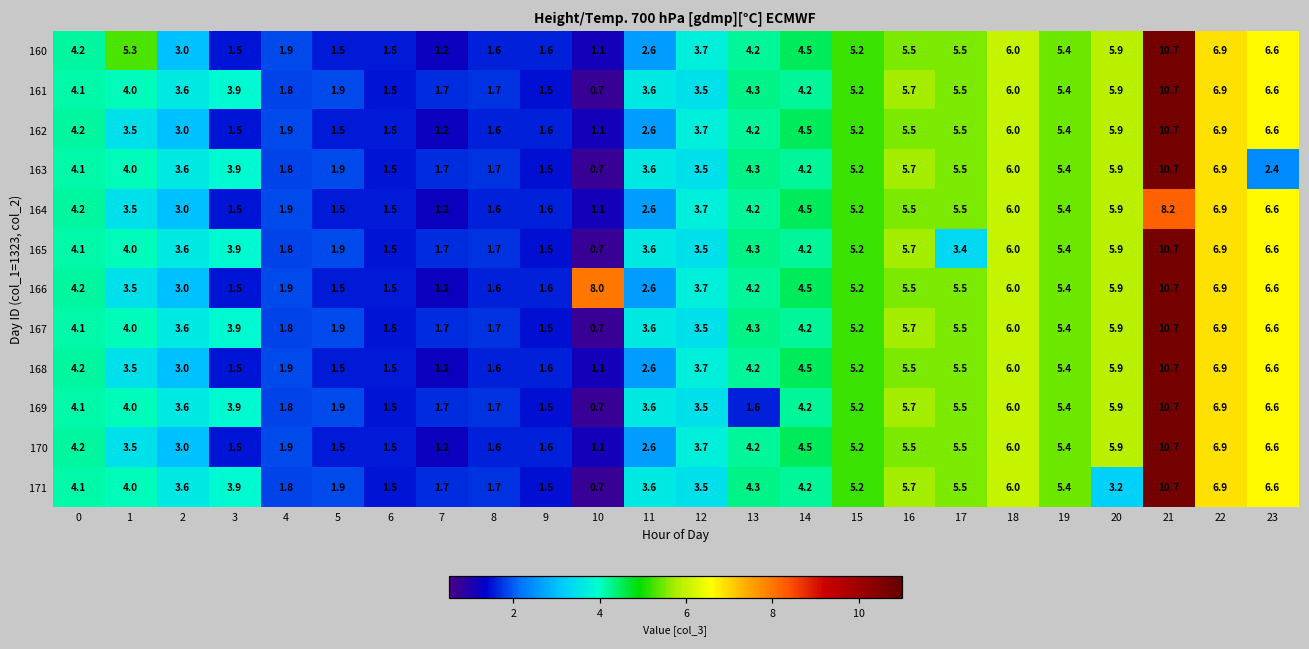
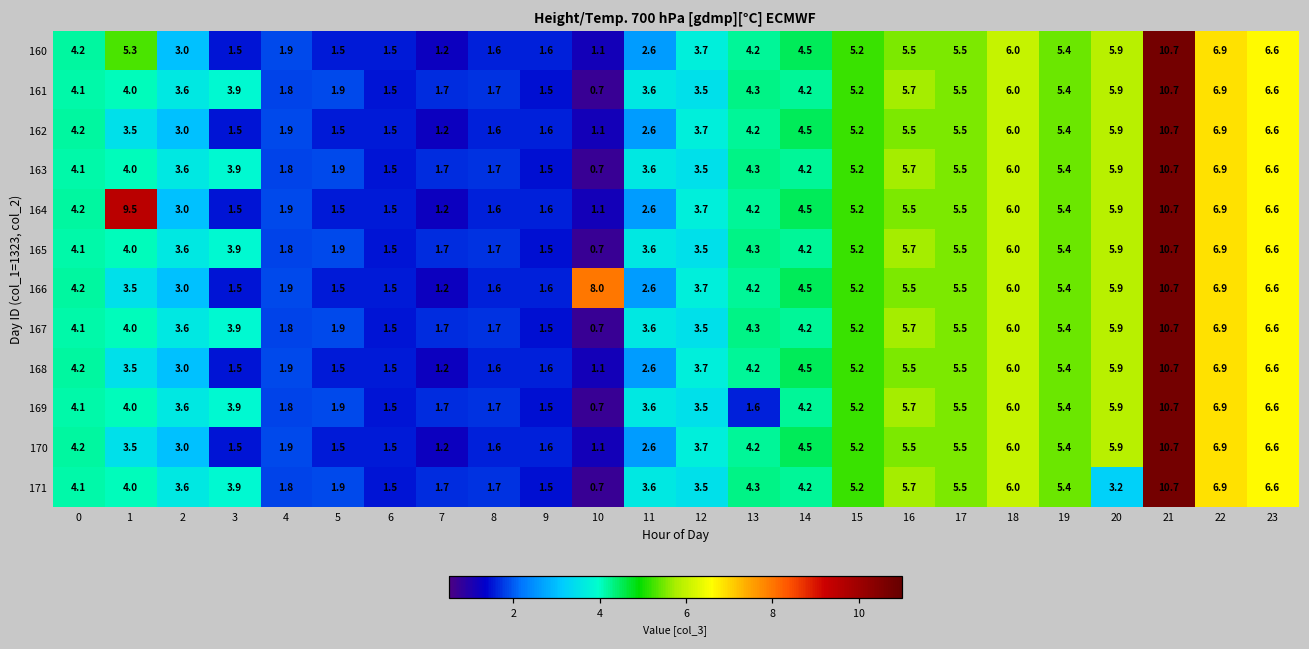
  {
    "163": {
      "0": 4.1,
      "1": 4.0,
      "2": 3.6,
      "3": 3.9,
      "4": 1.8,
      "5": 1.9,
      "6": 1.5,
      "7": 1.7,
      "8": 1.7,
      "9": 1.5,
      "10": 0.7,
      "11": 3.6,
      "12": 3.5,
      "13": 4.3,
      "14": 4.2,
      "15": 5.2,
      "16": 5.7,
      "17": 5.5,
      "18": 6.0,
      "19": 5.4,
      "20": 5.9,
      "21": 10.7,
      "22": 6.9,
-     "23": 2.4
+     "23": 6.6
    },
    "164": {
      "0": 4.2,
-     "1": 3.5,
+     "1": 9.5,
      "2": 3.0,
      "3": 1.5,
      "4": 1.9,
      "5": 1.5,
      "6": 1.5,
      "7": 1.2,
      "8": 1.6,
      "9": 1.6,
      "10": 1.1,
      "11": 2.6,
      "12": 3.7,
      "13": 4.2,
      "14": 4.5,
      "15": 5.2,
      "16": 5.5,
      "17": 5.5,
      "18": 6.0,
      "19": 5.4,
      "20": 5.9,
-     "21": 8.2,
+     "21": 10.7,
      "22": 6.9,
      "23": 6.6
    },
    "165": {
      "0": 4.1,
      "1": 4.0,
      "2": 3.6,
      "3": 3.9,
      "4": 1.8,
      "5": 1.9,
      "6": 1.5,
      "7": 1.7,
      "8": 1.7,
      "9": 1.5,
      "10": 0.7,
      "11": 3.6,
      "12": 3.5,
      "13": 4.3,
      "14": 4.2,
      "15": 5.2,
      "16": 5.7,
-     "17": 3.4,
+     "17": 5.5,
      "18": 6.0,
      "19": 5.4,
      "20": 5.9,
      "21": 10.7,
      "22": 6.9,
      "23": 6.6
    }
  }
